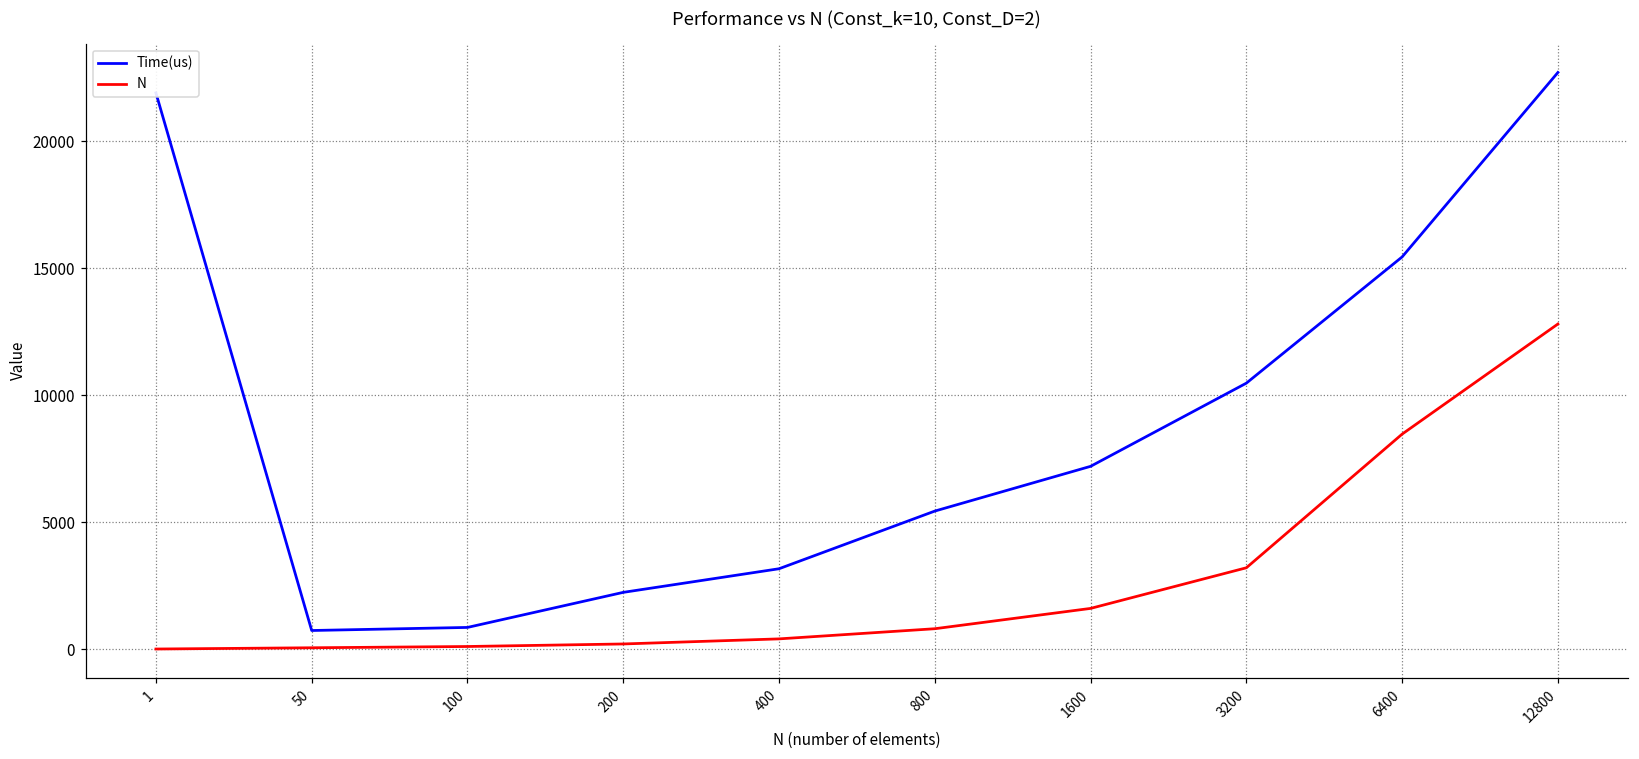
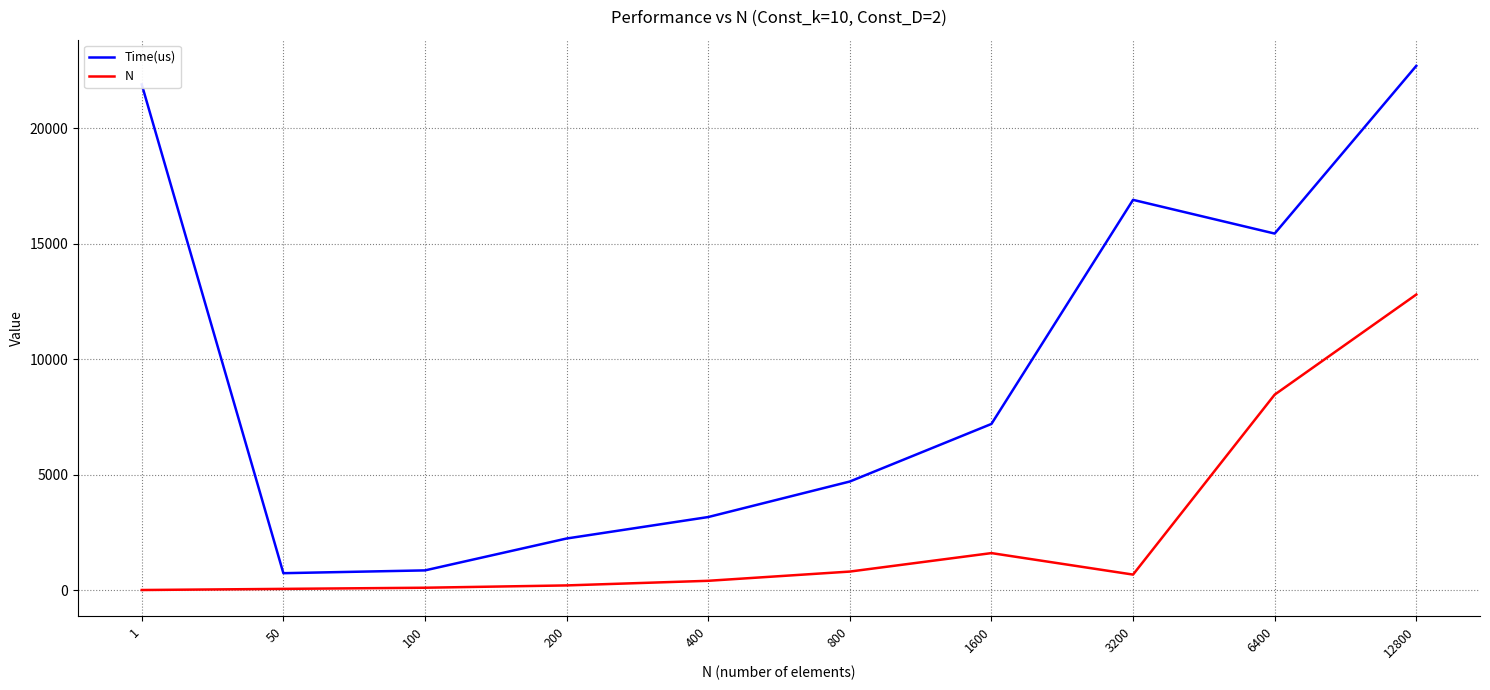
  {
    "Time(us)": {
      "50": 700,
      "100": 900,
      "200": 2200,
      "400": 3200,
-     "800": 5400,
+     "800": 4700,
      "1600": 7200,
-     "3200": 10500,
+     "3200": 16900,
      "6400": 15400,
      "12800": 22700
    },
    "N": {
      "1": 0,
      "50": 100,
      "100": 100,
      "200": 200,
      "400": 400,
      "800": 800,
      "1600": 1600,
-     "3200": 3200,
+     "3200": 700,
      "6400": 8500,
      "12800": 12800
    }
  }
